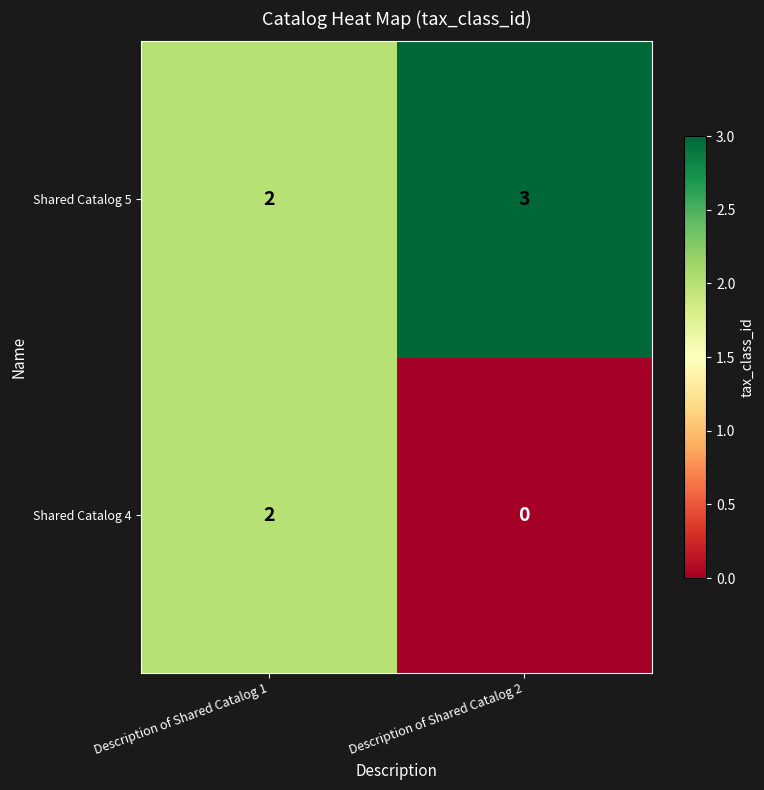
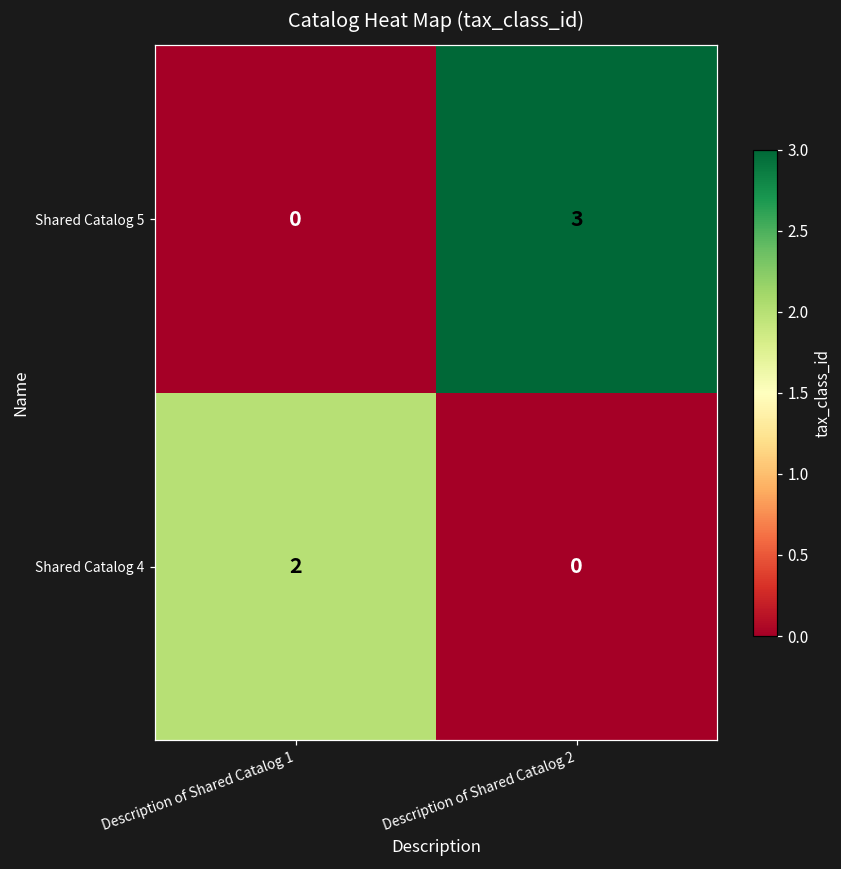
  {
    "Shared Catalog 5": {
-     "Description of Shared Catalog 1": 2,
+     "Description of Shared Catalog 1": 0,
      "Description of Shared Catalog 2": 3
    },
    "Shared Catalog 4": {
      "Description of Shared Catalog 1": 2,
      "Description of Shared Catalog 2": 0
    }
  }
